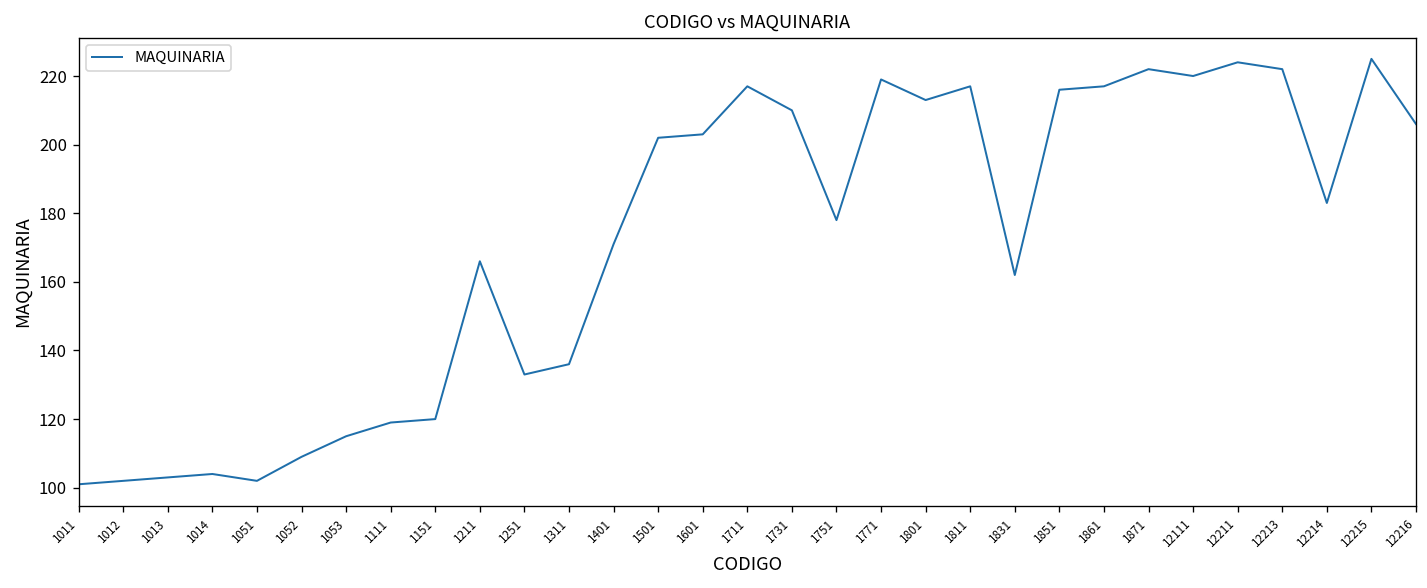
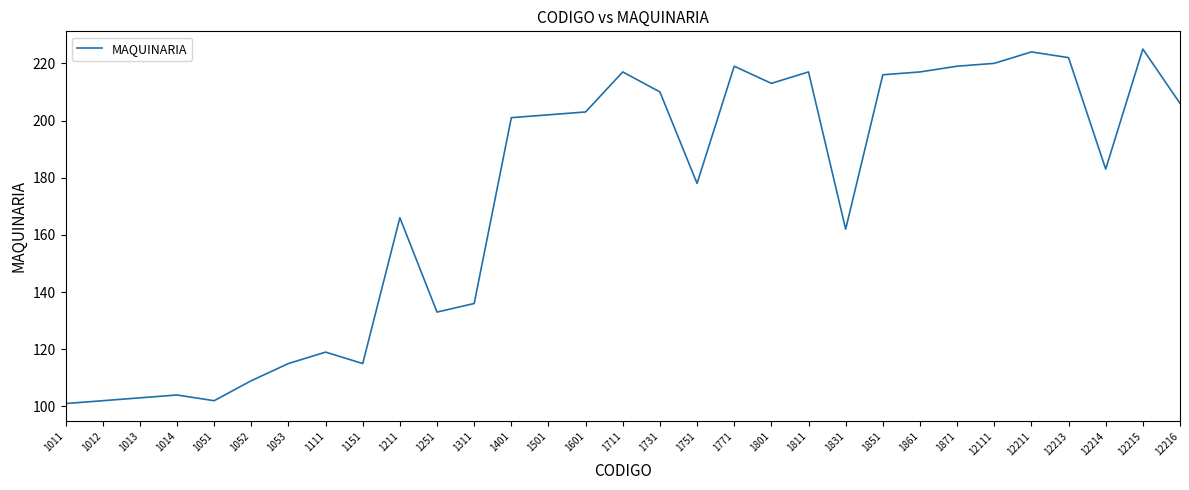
  {
    "1011": 101,
    "1012": 102,
    "1013": 103,
    "1014": 104,
    "1051": 102,
    "1052": 109,
    "1053": 115,
    "1111": 119,
-   "1151": 120,
+   "1151": 115,
    "1211": 166,
    "1251": 133,
    "1311": 136,
-   "1401": 171,
+   "1401": 201,
    "1501": 202,
    "1601": 203,
    "1711": 217,
    "1731": 210,
    "1751": 178,
    "1771": 219,
    "1801": 213,
    "1811": 217,
    "1831": 162,
    "1851": 216,
    "1861": 217,
-   "1871": 222,
+   "1871": 219,
    "12111": 220,
    "12211": 224,
    "12213": 222,
    "12214": 183,
    "12215": 225,
    "12216": 206
  }
